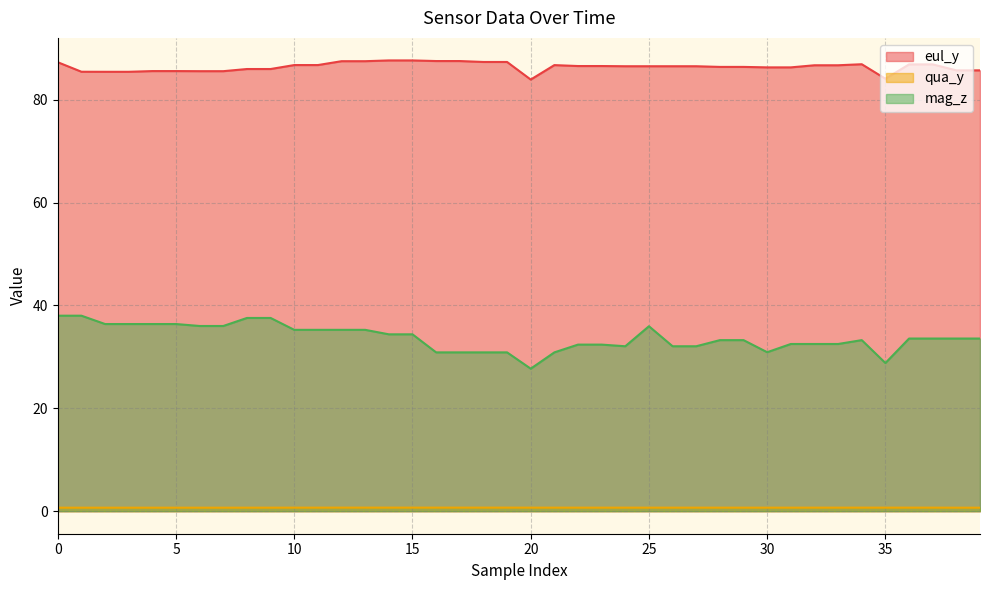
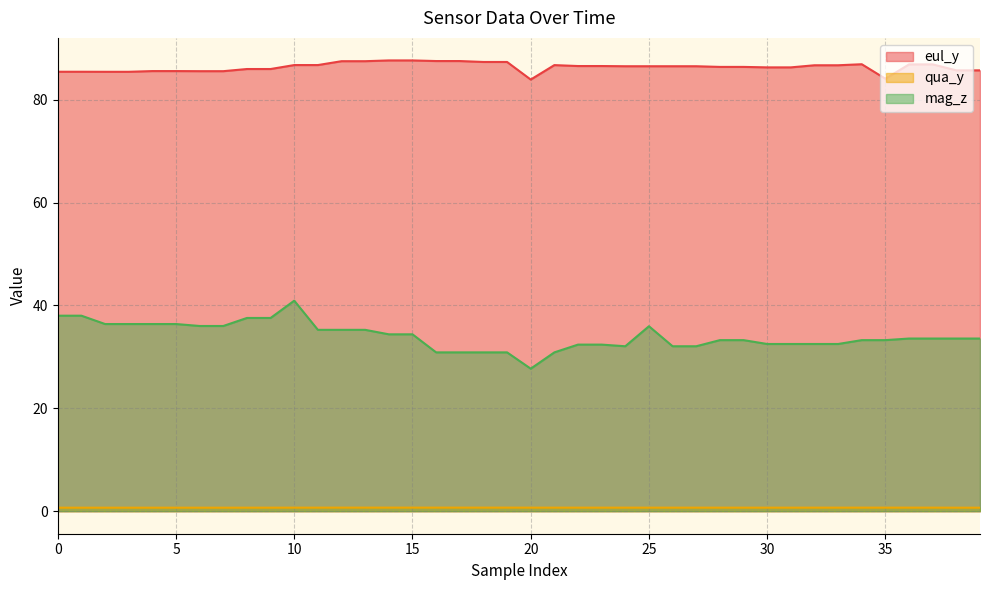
  {
    "eul_y": {
-     "0": 87,
+     "0": 85,
      "5": 86,
      "10": 87,
      "15": 88,
      "20": 84,
      "25": 86,
      "30": 86
    },
    "qua_y": {
      "0": 1,
      "5": 1,
      "10": 1,
      "15": 1,
      "20": 1,
      "25": 1,
      "30": 1,
      "35": 1
    },
    "mag_z": {
      "0": 38,
      "5": 36,
-     "10": 35,
+     "10": 41,
      "15": 34,
      "20": 28,
      "25": 36,
-     "30": 31,
-     "35": 29
+     "30": 33,
+     "35": 33
    }
  }
